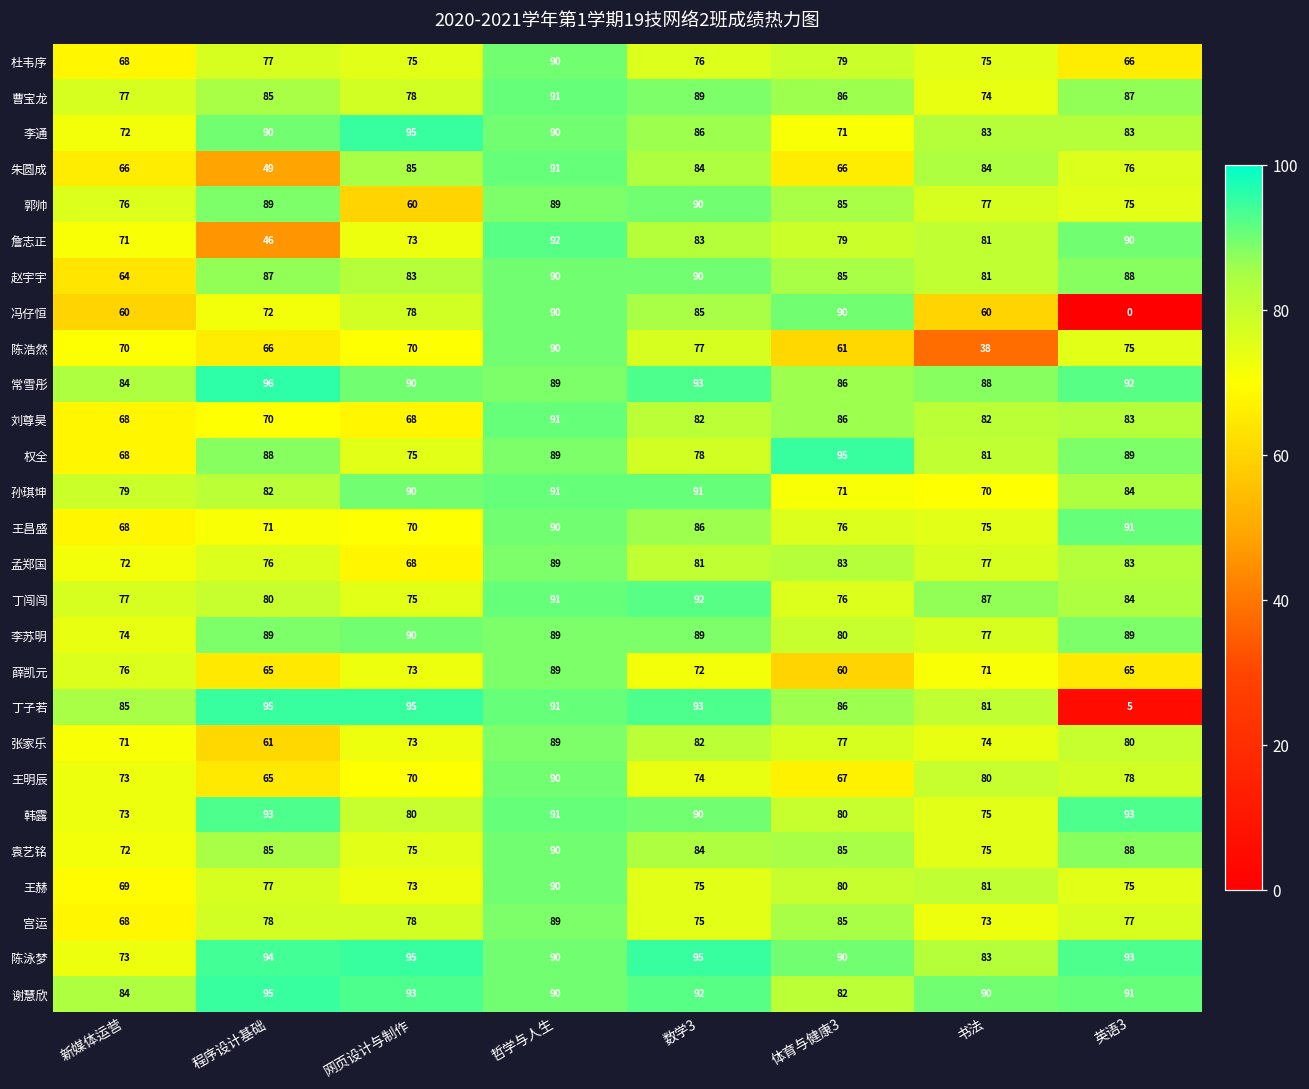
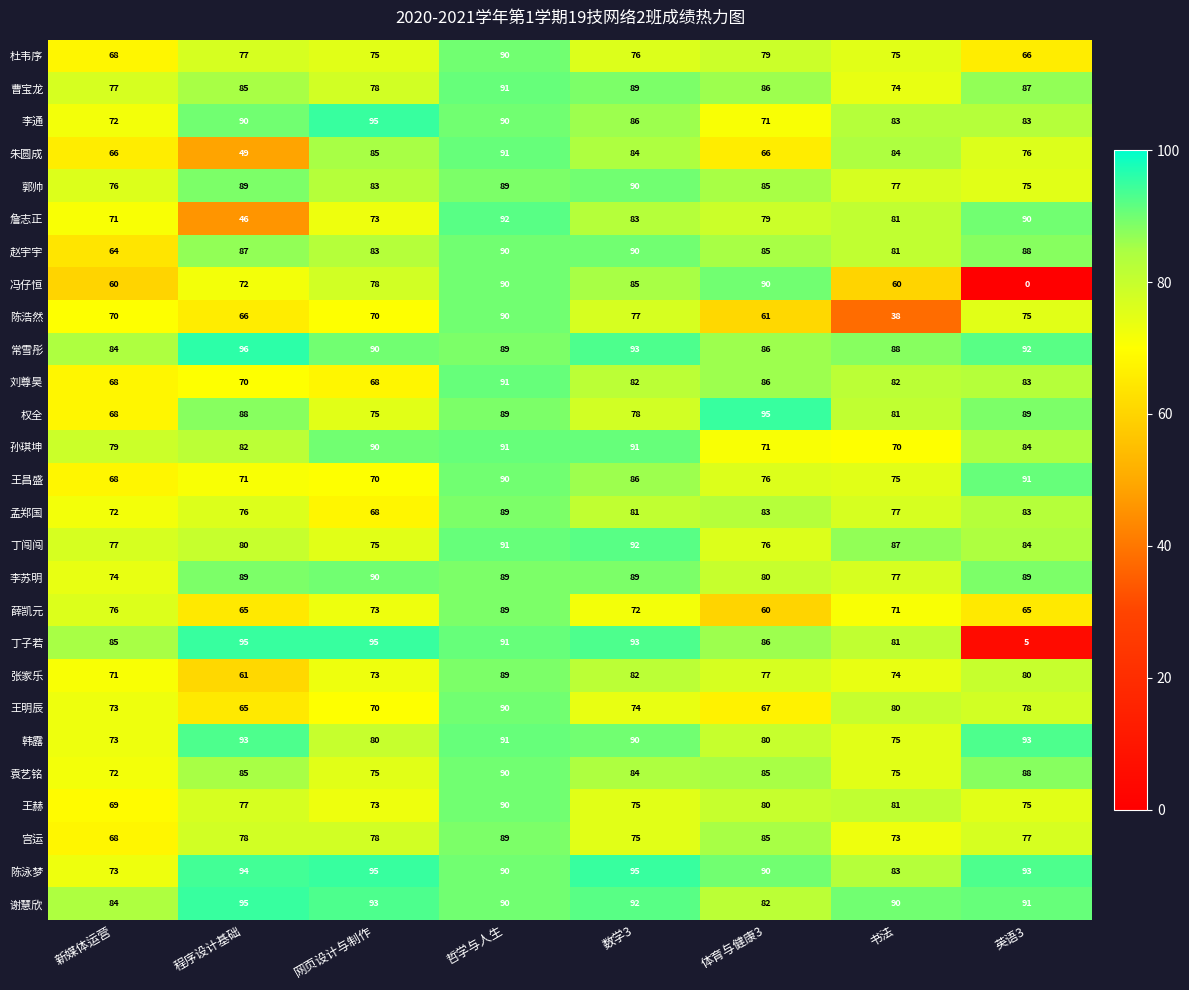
  {
    "郭帅": {
      "新媒体运营": 76,
      "程序设计基础": 89,
-     "网页设计与制作": 60,
+     "网页设计与制作": 83,
      "哲学与人生": 89,
      "数学3": 90,
      "体育与健康3": 85,
      "书法": 77,
      "英语3": 75
    }
  }
